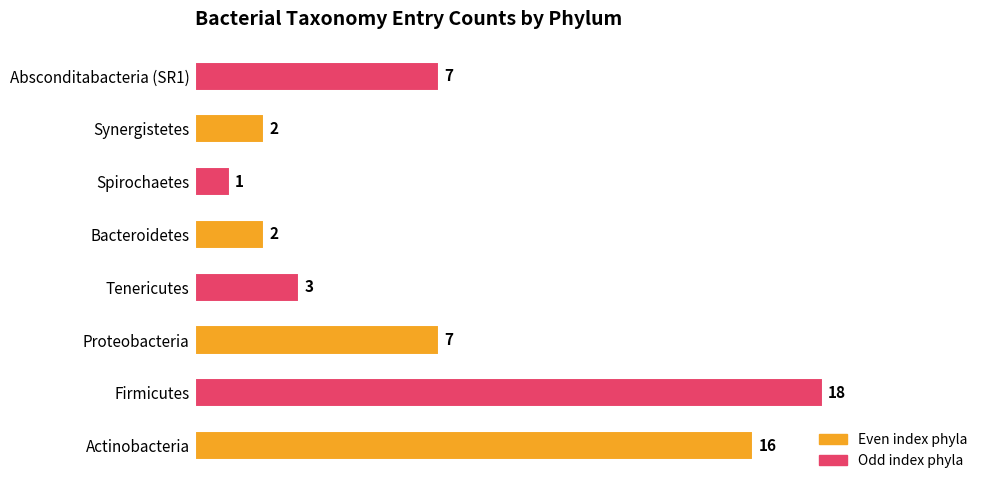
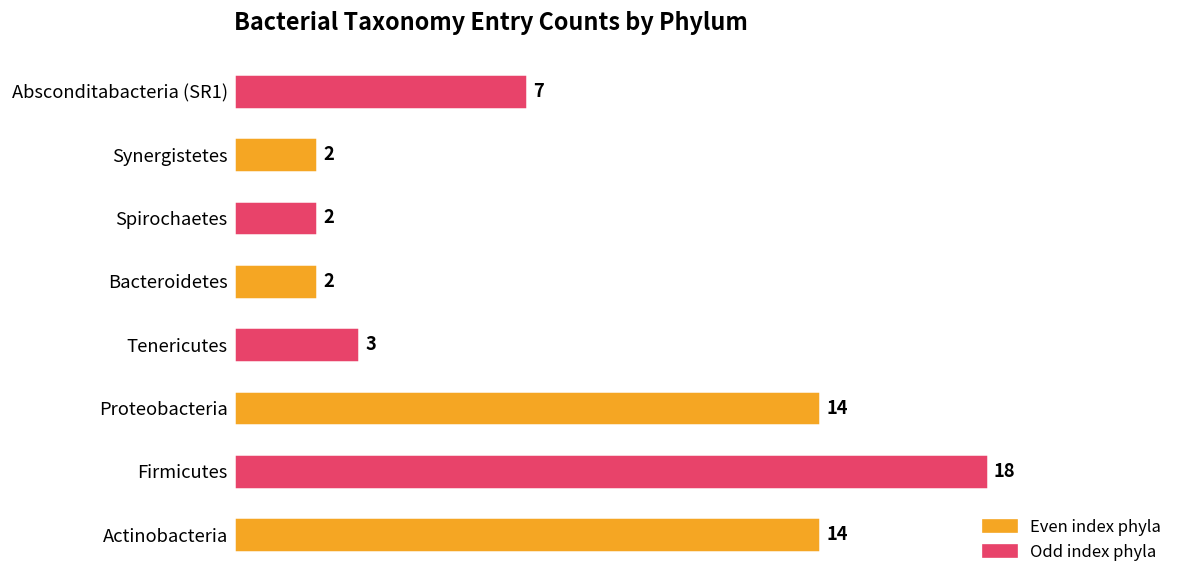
  {
    "Absconditabacteria (SR1)": 7,
    "Synergistetes": 2,
-   "Spirochaetes": 1,
+   "Spirochaetes": 2,
    "Bacteroidetes": 2,
    "Tenericutes": 3,
-   "Proteobacteria": 7,
+   "Proteobacteria": 14,
    "Firmicutes": 18,
-   "Actinobacteria": 16
+   "Actinobacteria": 14
  }
